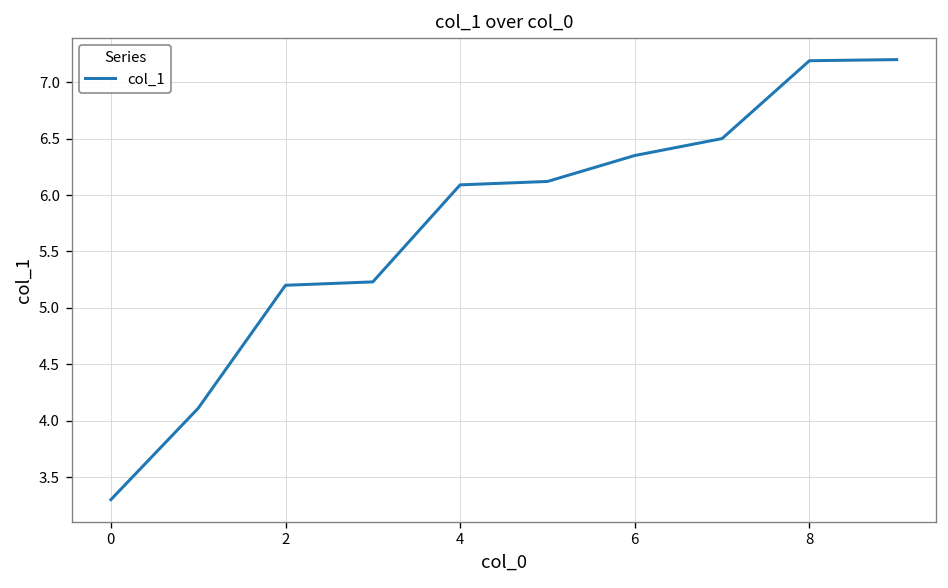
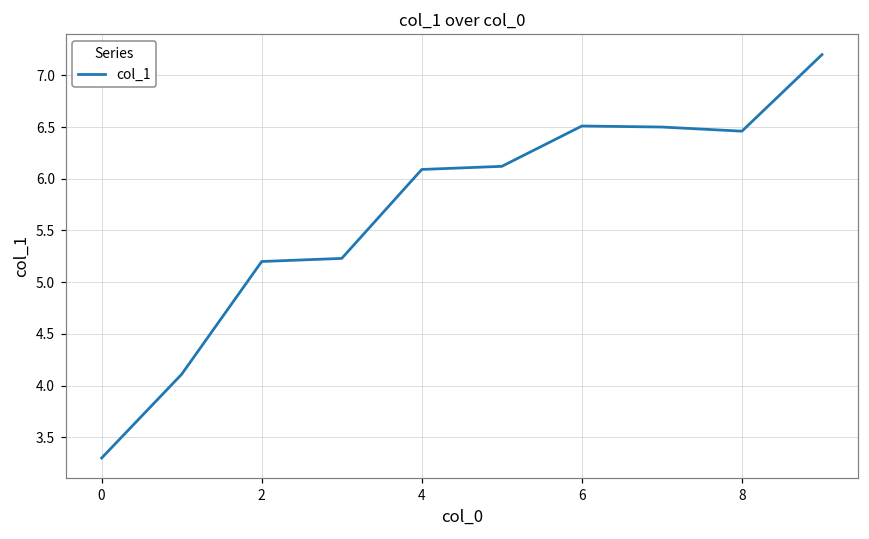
  {
    "0": 3.3,
    "2": 5.2,
    "4": 6.1,
-   "6": 6.4,
-   "8": 7.2
+   "6": 6.5,
+   "8": 6.5
  }
